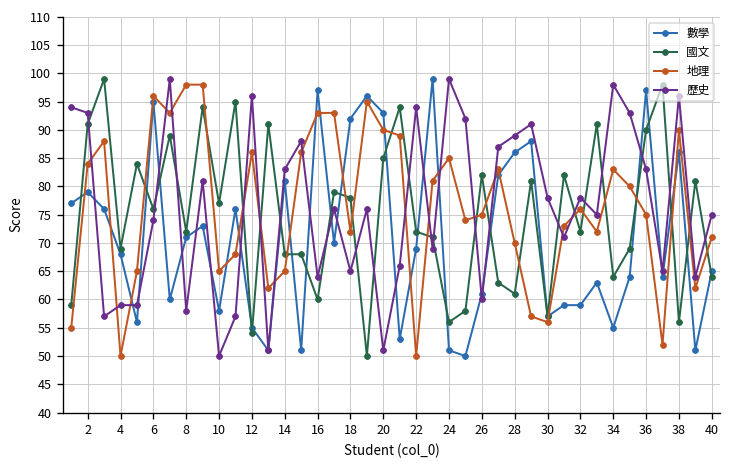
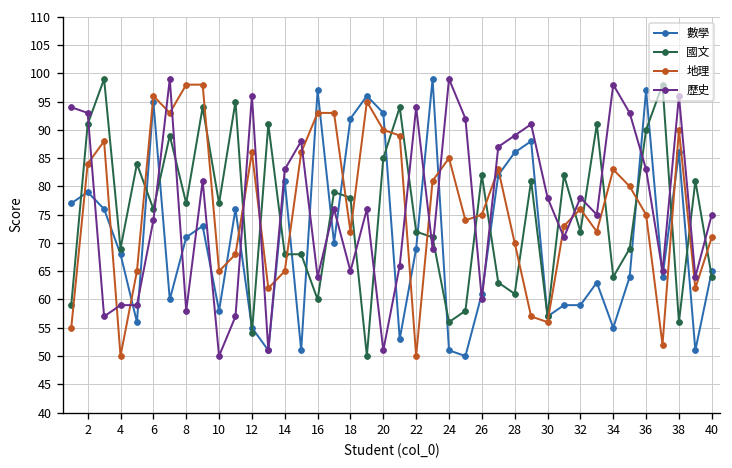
  {
    "數學": {
      "2": 79,
      "4": 68,
      "6": 95,
      "8": 71,
      "10": 58,
      "12": 55,
      "14": 81,
      "16": 97,
      "18": 92,
      "20": 93,
      "22": 69,
      "24": 51,
      "26": 61,
      "28": 86,
      "32": 59,
      "34": 55,
      "36": 97,
      "38": 86,
      "40": 65
    },
    "國文": {
      "2": 91,
      "4": 69,
      "6": 76,
-     "8": 72,
+     "8": 77,
      "10": 77,
      "12": 54,
      "14": 68,
      "16": 60,
      "18": 78,
      "20": 85,
      "22": 72,
      "24": 56,
      "26": 82,
      "28": 61,
      "32": 72,
      "34": 64,
      "36": 90,
      "38": 56,
      "40": 64
    },
    "地理": {
      "2": 84,
      "4": 50,
      "6": 96,
      "8": 98,
      "10": 65,
      "12": 86,
      "14": 65,
      "16": 93,
      "18": 72,
      "20": 90,
      "22": 50,
      "24": 85,
      "26": 75,
      "28": 70,
      "30": 56,
      "32": 76,
      "34": 83,
      "36": 75,
      "38": 90,
      "40": 71
    },
    "歷史": {
      "2": 93,
      "4": 59,
      "6": 74,
      "8": 58,
      "10": 50,
      "12": 96,
      "14": 83,
      "16": 64,
      "18": 65,
      "20": 51,
      "22": 94,
      "24": 99,
      "26": 60,
      "28": 89,
      "30": 78,
      "32": 78,
      "34": 98,
      "36": 83,
      "40": 75
    }
  }
